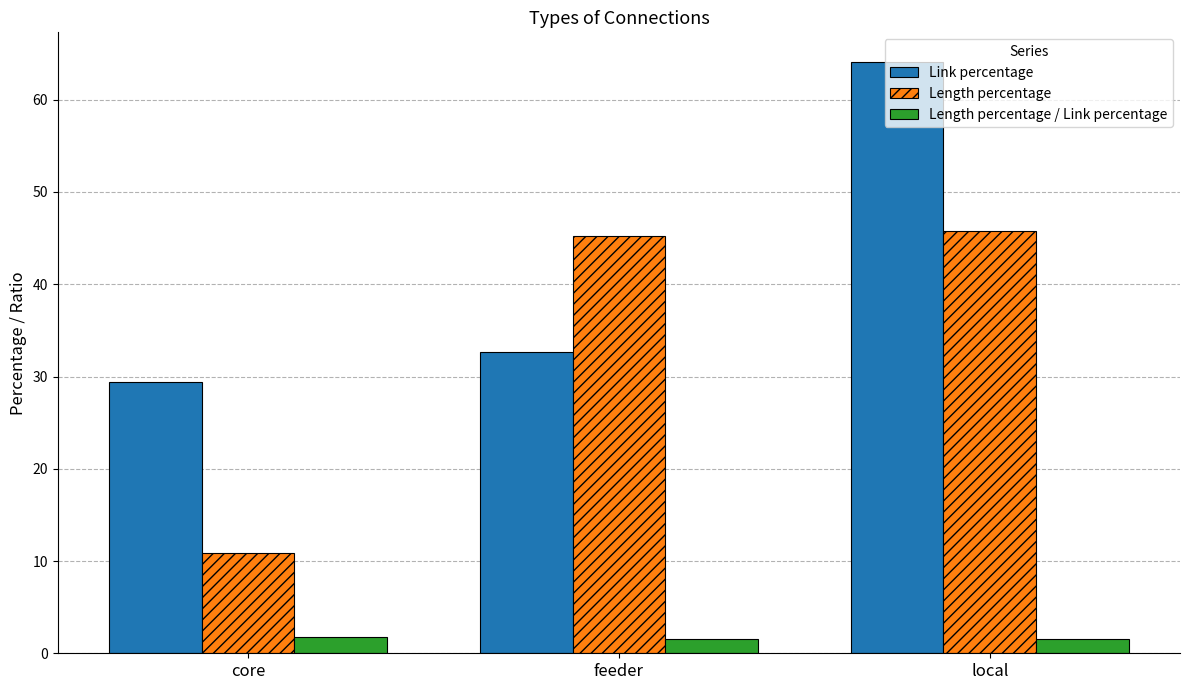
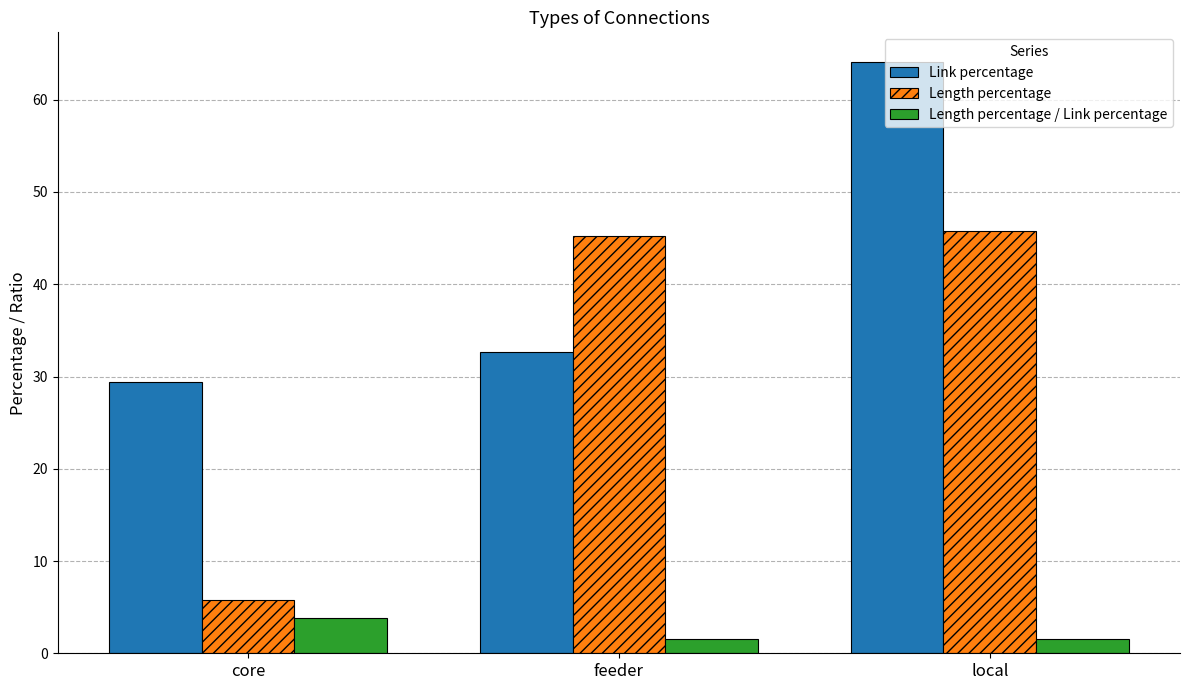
  {
    "Link percentage": {
      "core": 29,
      "feeder": 33
    },
    "Length percentage": {
-     "core": 11,
+     "core": 6,
      "feeder": 45,
      "local": 46
    },
    "Length percentage / Link percentage": {
-     "core": 2,
+     "core": 4,
      "feeder": 2,
      "local": 2
    }
  }
